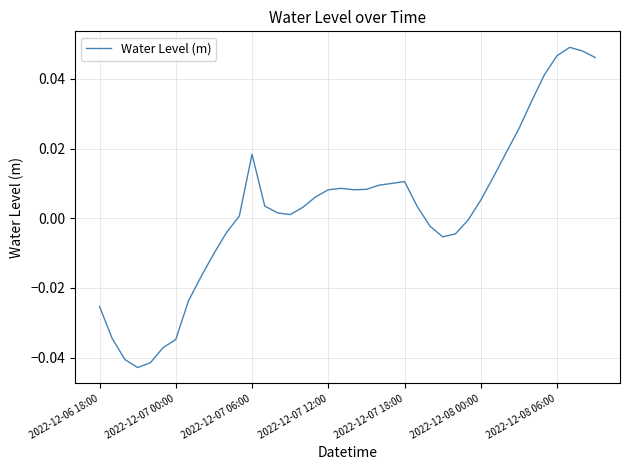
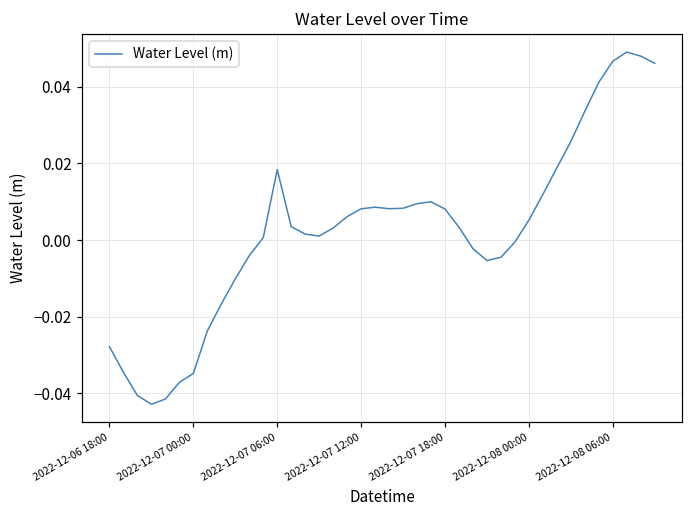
  {
-   "2022-12-06 18:00": -0.025,
+   "2022-12-06 18:00": -0.028,
    "2022-12-07 00:00": -0.035,
    "2022-12-07 06:00": 0.018,
    "2022-12-07 12:00": 0.008,
-   "2022-12-07 18:00": 0.011,
+   "2022-12-07 18:00": 0.008,
    "2022-12-08 00:00": 0.005,
    "2022-12-08 06:00": 0.047
  }
